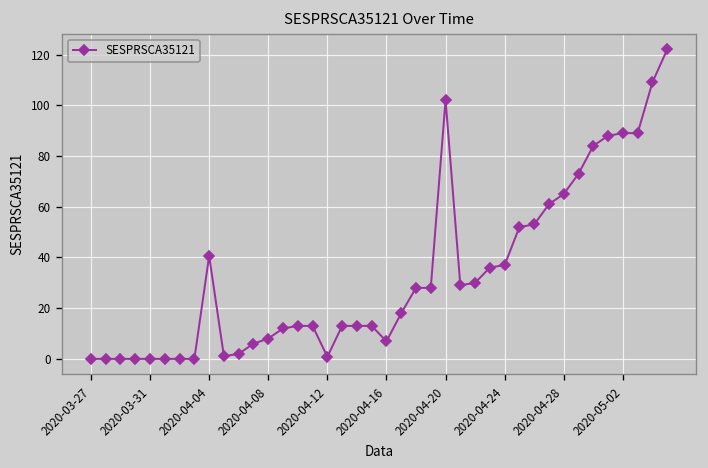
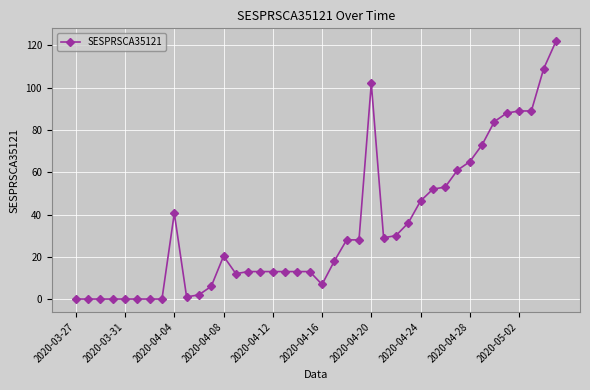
  {
    "2020-03-27": 0,
    "2020-03-31": 0,
    "2020-04-04": 41,
-   "2020-04-08": 8,
-   "2020-04-12": 1,
+   "2020-04-08": 20,
+   "2020-04-12": 13,
    "2020-04-16": 7,
    "2020-04-20": 102,
-   "2020-04-24": 37,
+   "2020-04-24": 46,
    "2020-04-28": 65,
    "2020-05-02": 89
  }
